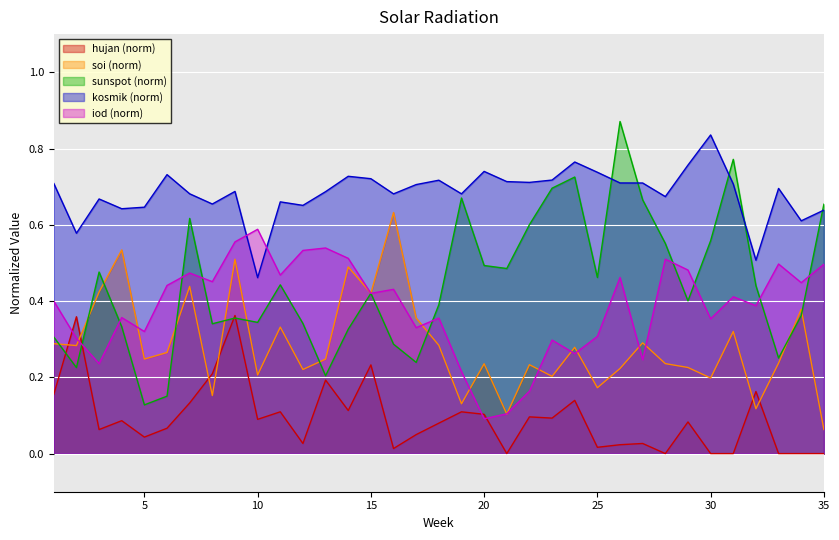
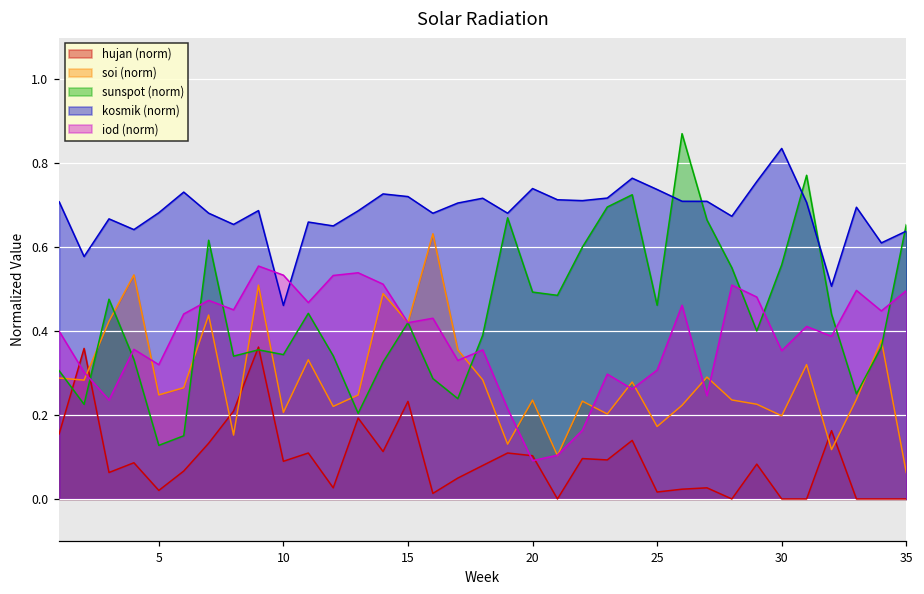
  {
    "hujan (norm)": {
-     "5": 0.04,
+     "5": 0.02,
      "10": 0.09,
      "15": 0.23,
      "20": 0.10,
      "25": 0.02,
      "30": 0.00,
      "35": 0.00
    },
    "soi (norm)": {
      "5": 0.25,
      "10": 0.21,
      "20": 0.24,
      "25": 0.17,
      "30": 0.20,
      "35": 0.06
    },
    "sunspot (norm)": {
      "5": 0.13,
      "10": 0.34,
      "20": 0.49,
      "25": 0.46,
      "30": 0.56,
      "35": 0.65
    },
    "kosmik (norm)": {
-     "5": 0.65,
+     "5": 0.68,
      "10": 0.46,
      "15": 0.72,
      "20": 0.74,
      "25": 0.74,
      "30": 0.84,
      "35": 0.64
    },
    "iod (norm)": {
      "5": 0.32,
-     "10": 0.59,
+     "10": 0.53,
      "20": 0.09,
      "25": 0.31,
      "30": 0.35,
      "35": 0.50
    }
  }
